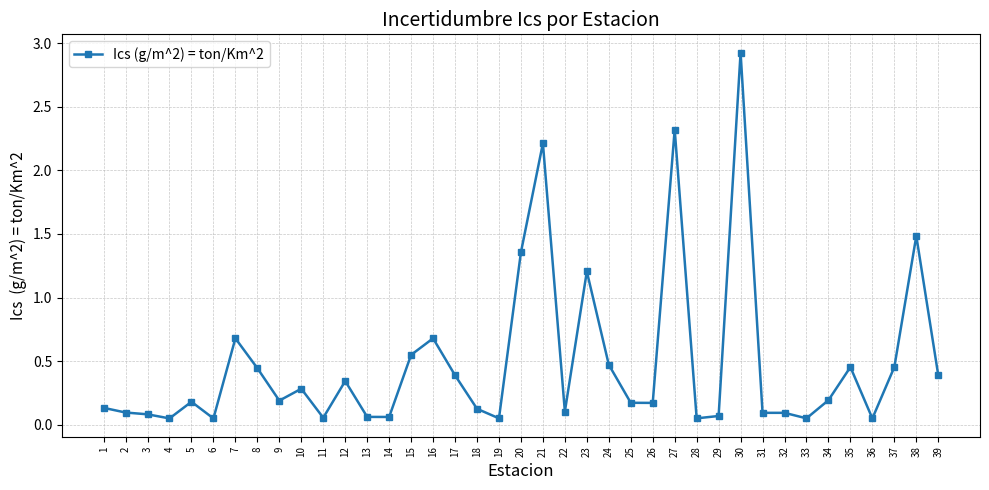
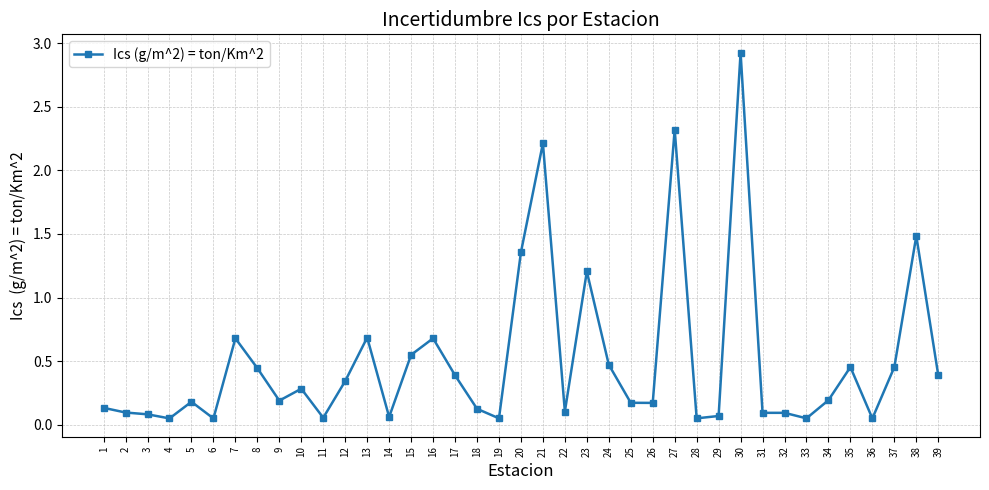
  {
    "1": 0.13,
    "2": 0.10,
    "3": 0.08,
    "4": 0.05,
    "5": 0.18,
    "6": 0.05,
    "7": 0.68,
    "8": 0.44,
    "9": 0.19,
    "10": 0.28,
    "11": 0.05,
    "12": 0.34,
-   "13": 0.06,
+   "13": 0.69,
    "14": 0.06,
    "15": 0.55,
    "16": 0.68,
    "17": 0.39,
    "18": 0.12,
    "19": 0.05,
    "20": 1.36,
    "21": 2.21,
    "22": 0.10,
    "23": 1.20,
    "24": 0.47,
    "25": 0.17,
    "26": 0.17,
    "27": 2.32,
    "28": 0.05,
    "29": 0.07,
    "30": 2.93,
    "31": 0.09,
    "32": 0.09,
    "33": 0.05,
    "34": 0.19,
    "35": 0.45,
    "36": 0.05,
    "37": 0.45,
    "38": 1.48,
    "39": 0.39
  }
